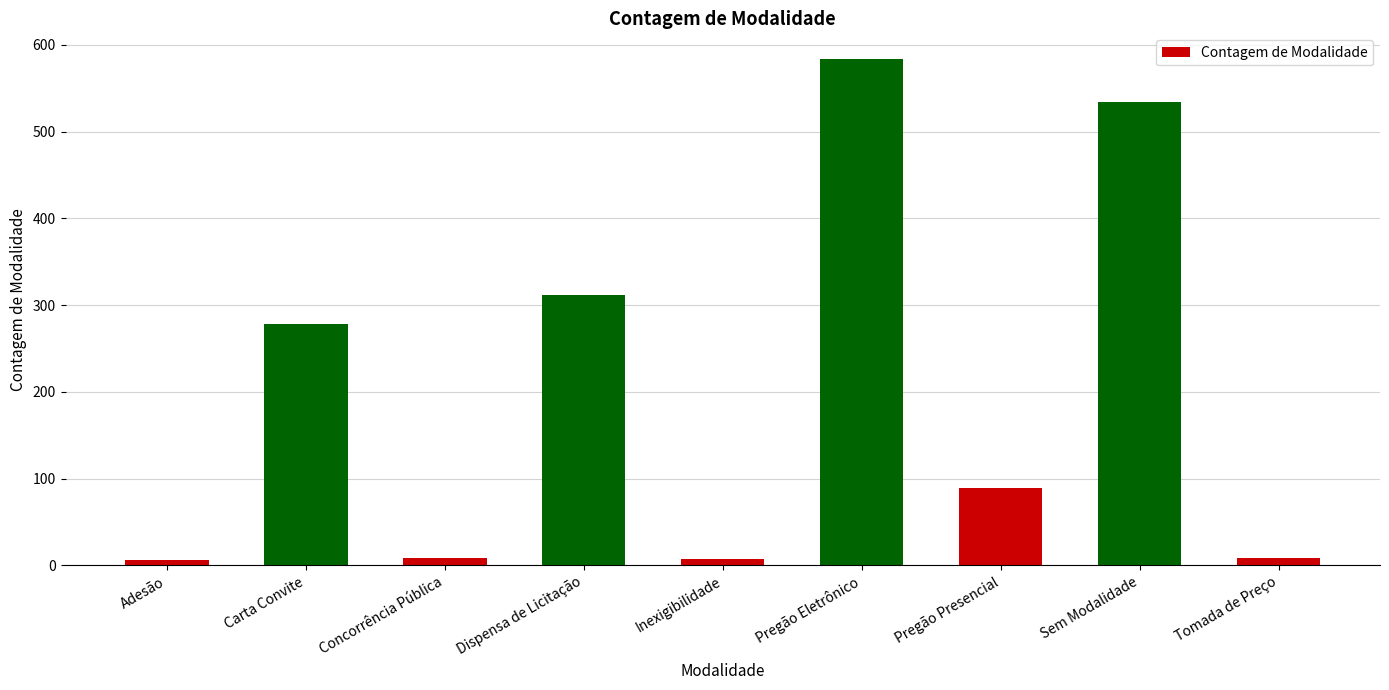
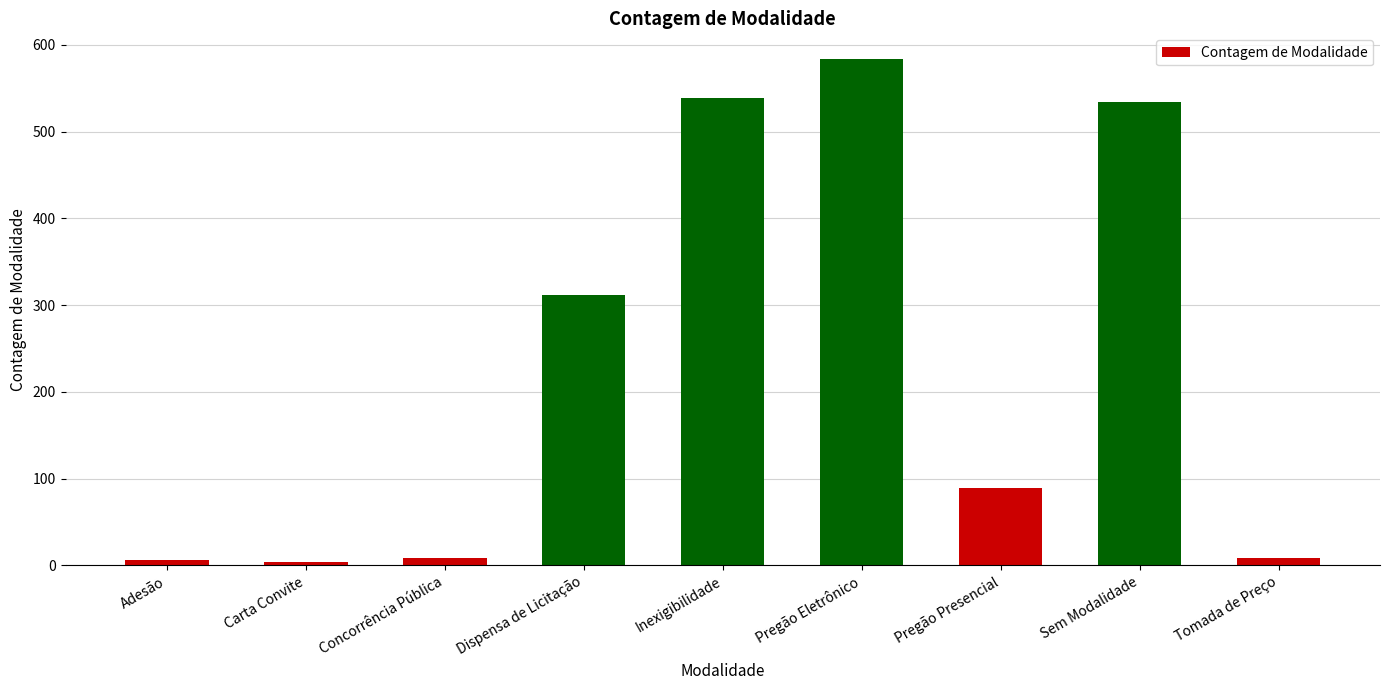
  {
    "Adesão": 10,
-   "Carta Convite": 280,
+   "Carta Convite": 0,
    "Concorrência Pública": 10,
    "Dispensa de Licitação": 310,
-   "Inexigibilidade": 10,
+   "Inexigibilidade": 540,
    "Pregão Eletrônico": 580,
    "Pregão Presencial": 90,
    "Sem Modalidade": 530,
    "Tomada de Preço": 10
  }
